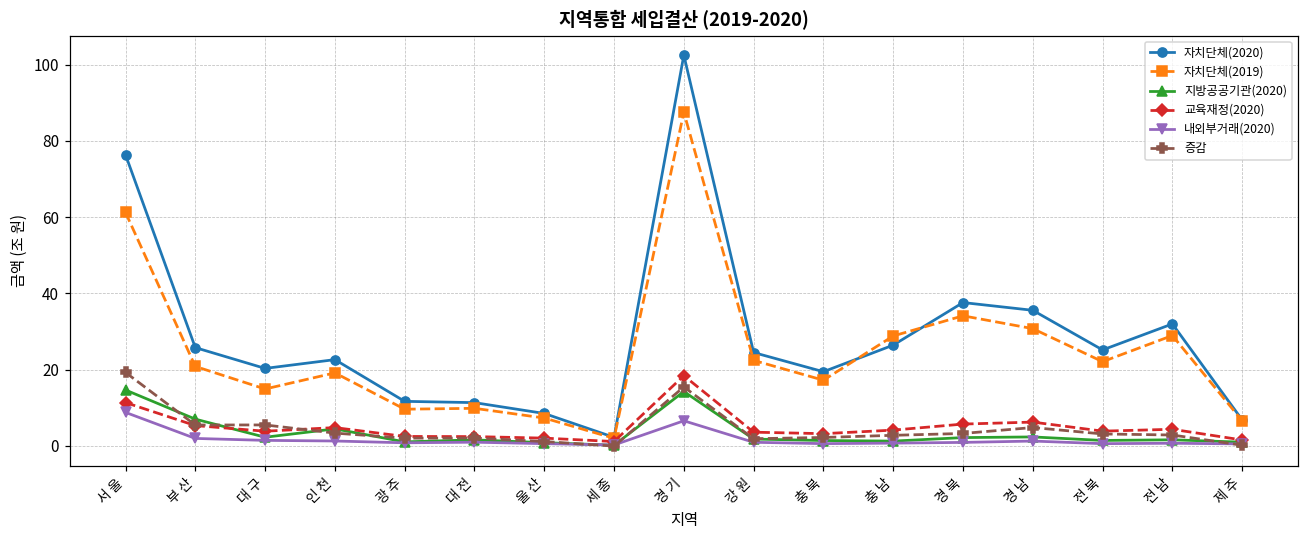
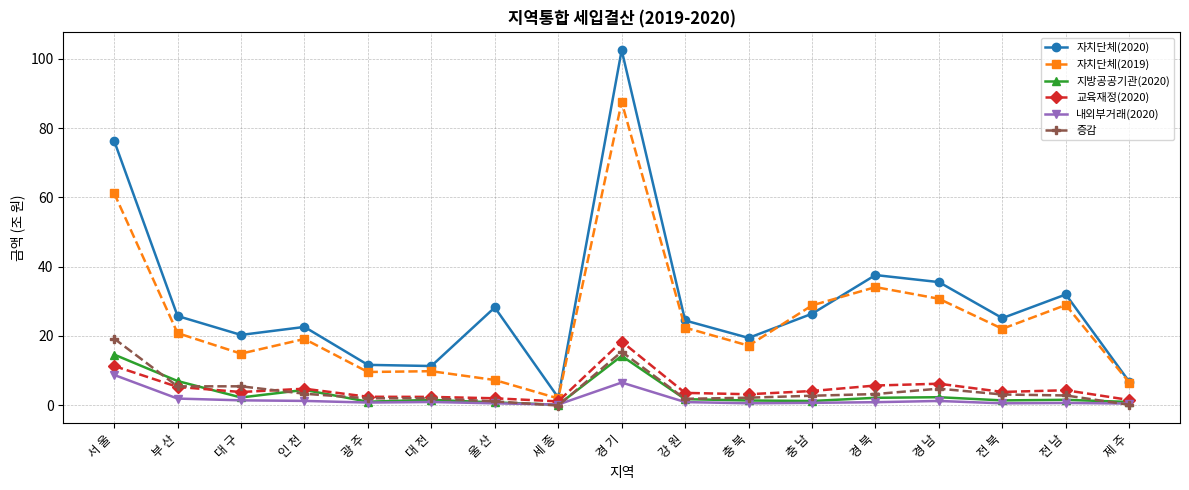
  {
    "자치단체(2020)": {
      "서 울": 76,
      "부 산": 26,
      "대 구": 20,
      "인 천": 23,
      "광 주": 12,
      "대 전": 11,
-     "울 산": 8,
+     "울 산": 28,
      "경 기": 103,
      "강 원": 24,
      "충 북": 19,
      "충 남": 26,
      "경 북": 38,
      "경 남": 36,
      "전 북": 25,
      "전 남": 32
    },
    "자치단체(2019)": {
      "서 울": 61,
      "부 산": 21,
      "대 구": 15,
      "인 천": 19,
      "광 주": 10,
      "대 전": 10,
      "울 산": 7,
      "경 기": 88,
      "강 원": 22,
      "충 북": 17,
      "충 남": 29,
      "경 북": 34,
      "경 남": 31,
      "전 북": 22,
      "전 남": 29
    },
    "지방공공기관(2020)": {
      "서 울": 15,
      "부 산": 7,
      "대 구": 2,
      "경 기": 14,
      "충 북": 1,
      "경 북": 2,
      "경 남": 2,
      "전 북": 1,
      "전 남": 2
    },
    "교육재정(2020)": {
      "서 울": 11,
      "대 구": 4,
      "울 산": 2,
      "세 종": 1,
      "경 기": 18,
      "강 원": 4,
      "충 북": 3,
      "충 남": 4,
      "경 북": 6,
      "경 남": 6,
      "전 북": 4,
      "전 남": 4
    },
    "내외부거래(2020)": {
      "서 울": 9,
      "부 산": 2,
      "대 구": 1,
      "인 천": 1,
      "경 기": 7,
      "강 원": 1,
      "충 북": 1,
      "경 북": 1,
      "경 남": 1,
      "전 북": 1,
      "전 남": 1
    },
    "증감": {
      "서 울": 19,
      "대 구": 5,
      "인 천": 3,
      "경 기": 15,
      "충 북": 2,
      "충 남": 3,
      "경 북": 3,
      "경 남": 5,
      "전 북": 3,
      "전 남": 3
    }
  }
